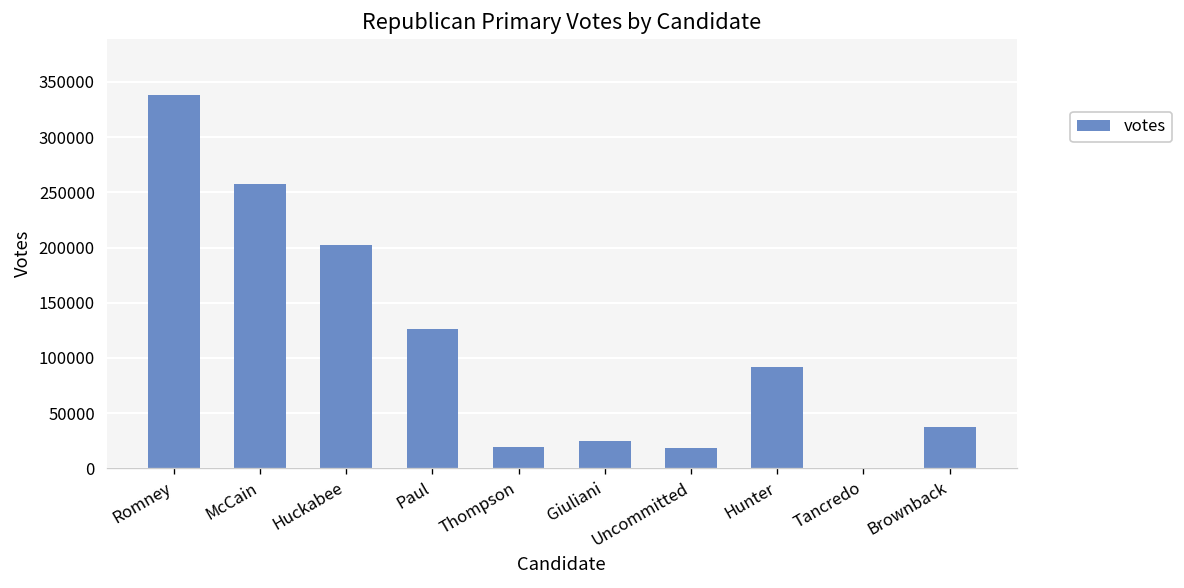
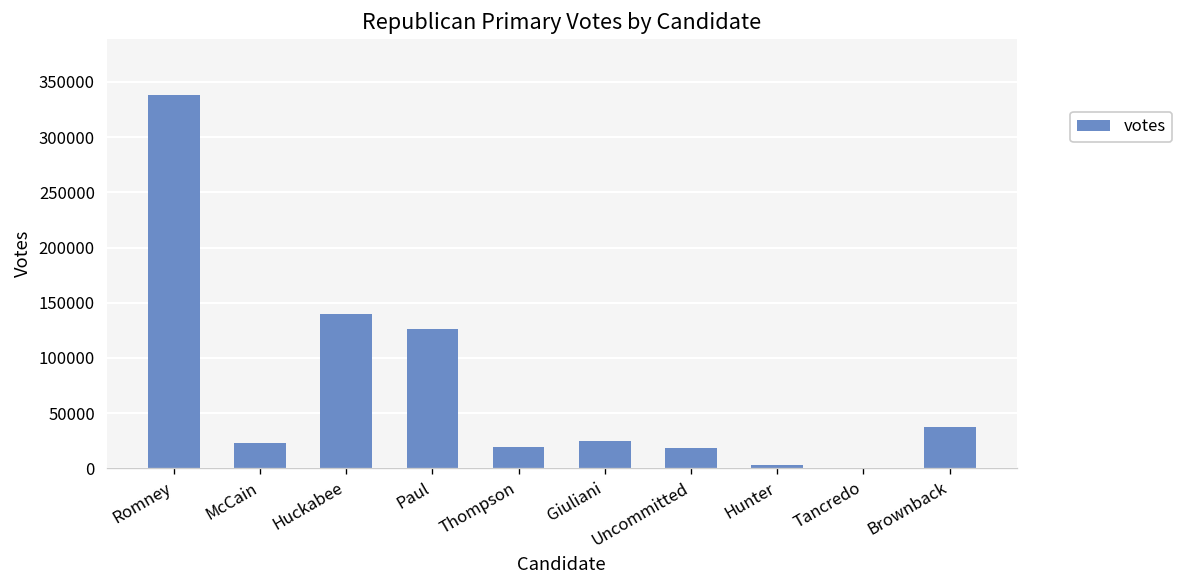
  {
    "Romney": 340000,
-   "McCain": 260000,
-   "Huckabee": 200000,
+   "McCain": 20000,
+   "Huckabee": 140000,
    "Paul": 130000,
    "Thompson": 20000,
    "Giuliani": 20000,
    "Uncommitted": 20000,
-   "Hunter": 90000,
+   "Hunter": 0,
    "Brownback": 40000
  }
